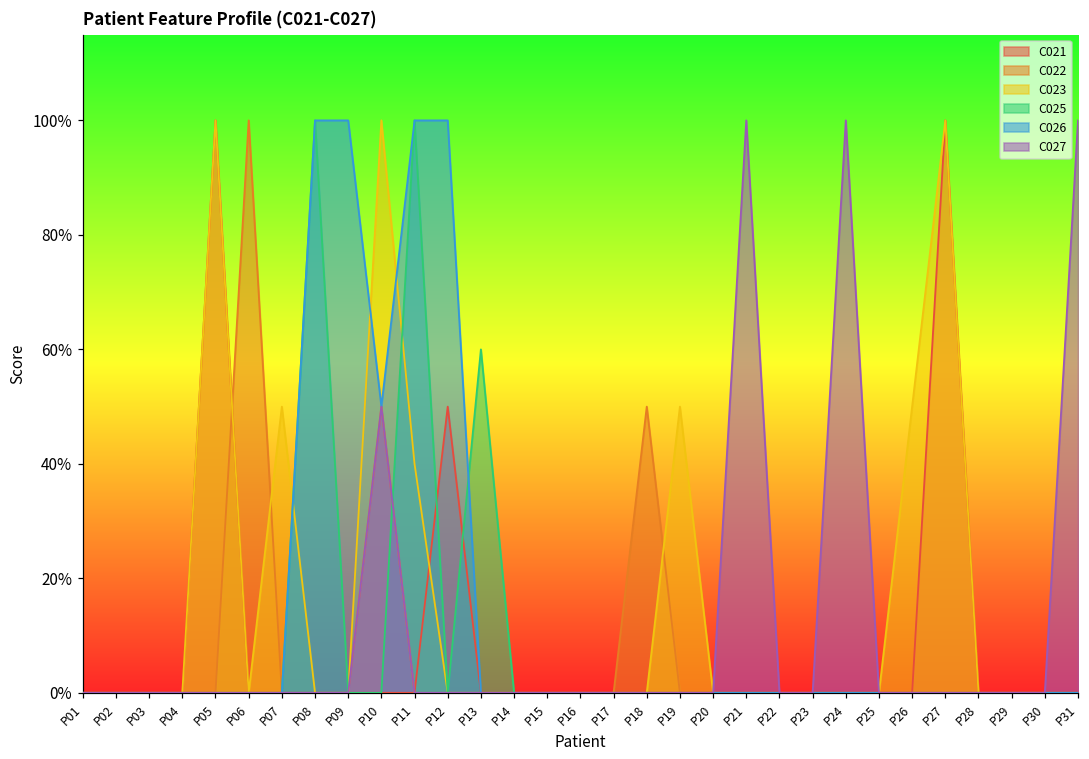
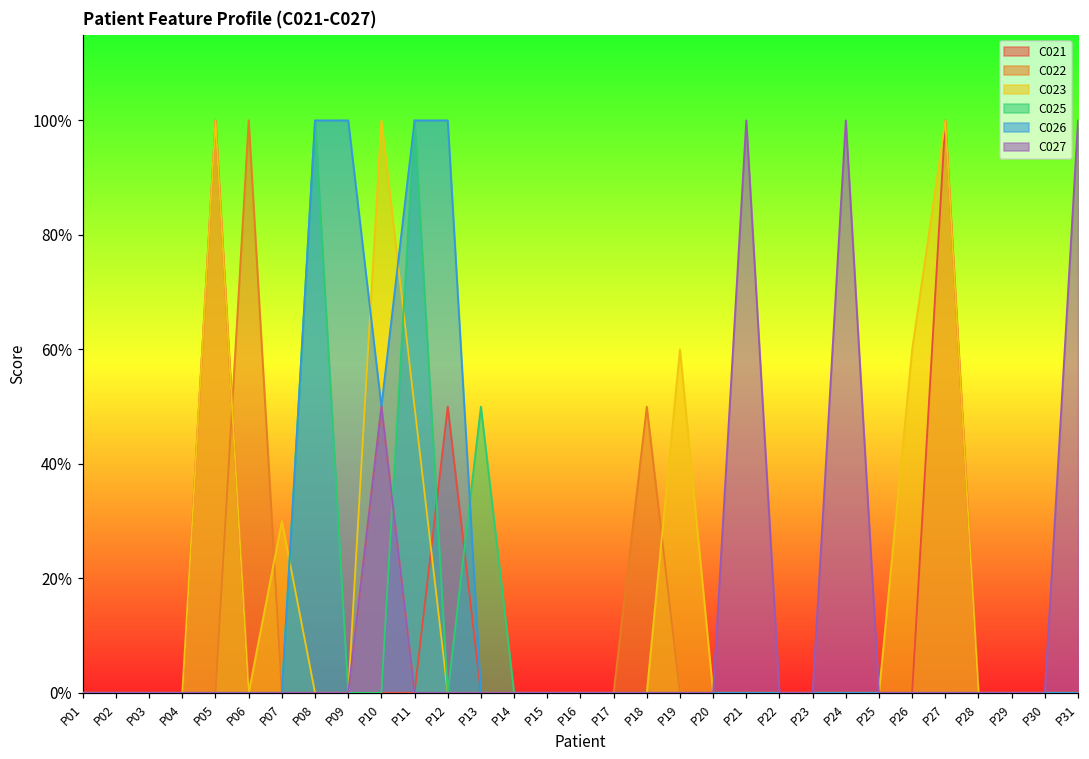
  {
    "C023": {
-     "P07": "50%",
+     "P07": "30%",
      "P10": "100%",
-     "P11": "40%",
-     "P19": "50%",
-     "P26": "50%"
+     "P11": "50%",
+     "P19": "60%",
+     "P26": "60%"
    },
    "C025": {
-     "P13": "60%"
+     "P13": "50%"
    },
    "C026": {
      "P09": "100%",
      "P12": "100%"
    },
    "C027": {
      "P21": "100%",
      "P24": "100%",
      "P31": "100%"
    }
  }
